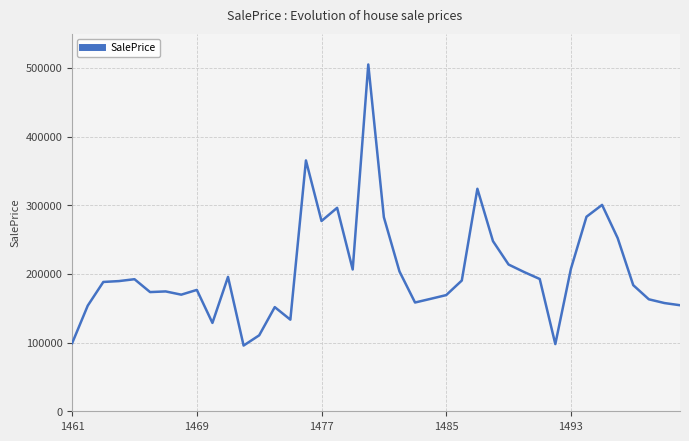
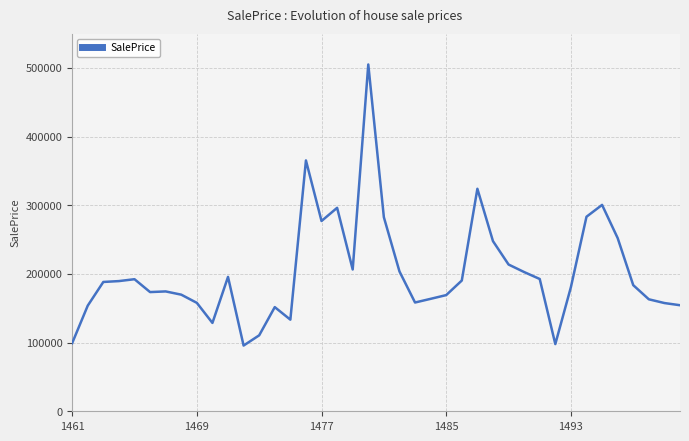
  {
    "1461": 100000,
-   "1469": 180000,
+   "1469": 160000,
    "1477": 280000,
    "1485": 170000,
-   "1493": 210000
+   "1493": 180000
  }
